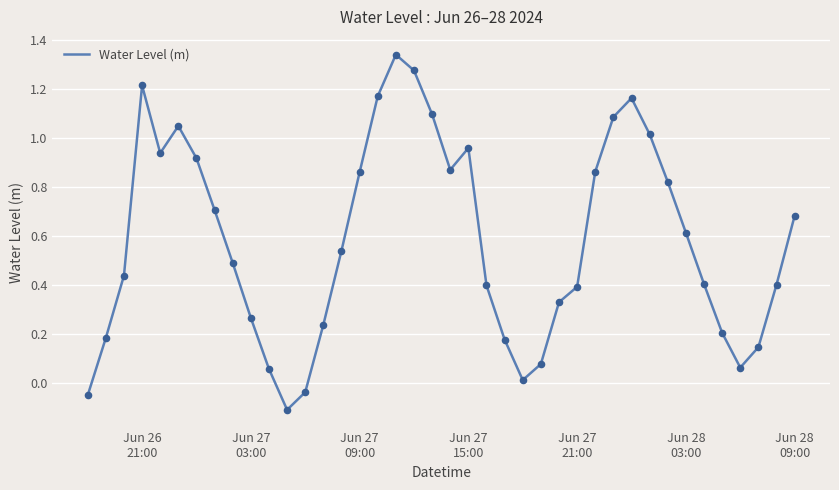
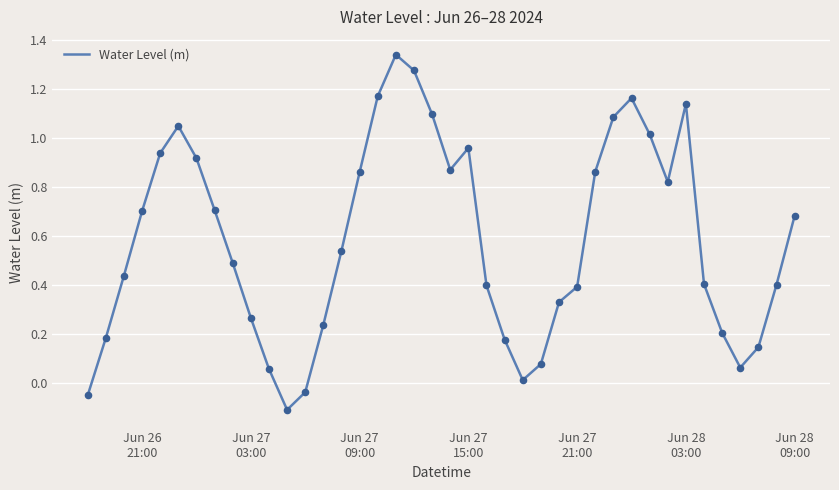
  {
-   "Jun 26 21:00": 1.21,
+   "Jun 26 21:00": 0.70,
    "Jun 27 03:00": 0.27,
    "Jun 27 09:00": 0.86,
    "Jun 27 15:00": 0.96,
    "Jun 27 21:00": 0.39,
-   "Jun 28 03:00": 0.61,
+   "Jun 28 03:00": 1.14,
    "Jun 28 09:00": 0.68
  }
